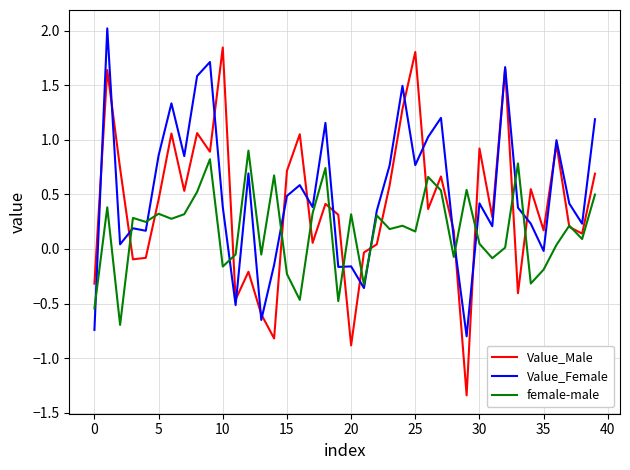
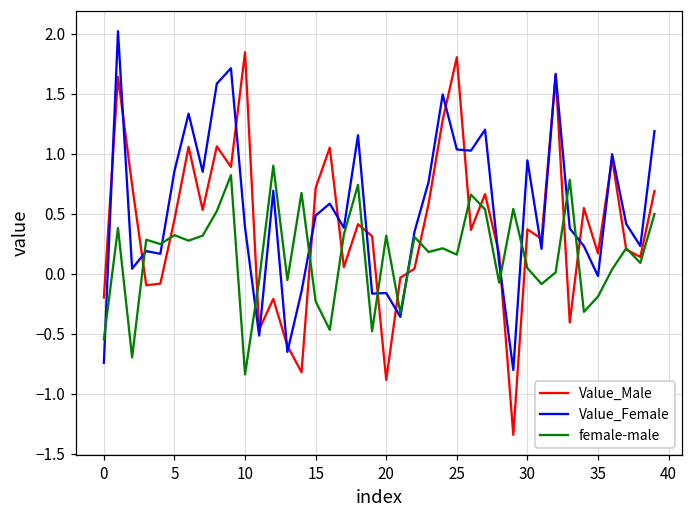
  {
    "Value_Male": {
-     "0": -0.32,
+     "0": -0.20,
      "5": 0.45,
      "10": 1.85,
      "15": 0.72,
      "20": -0.88,
      "25": 1.81,
-     "30": 0.92,
+     "30": 0.37,
      "35": 0.17
    },
    "Value_Female": {
      "0": -0.74,
      "5": 0.86,
      "10": 0.38,
      "15": 0.49,
      "20": -0.16,
-     "25": 0.77,
-     "30": 0.42,
+     "25": 1.04,
+     "30": 0.95,
      "35": -0.02
    },
    "female-male": {
      "0": -0.55,
      "5": 0.32,
-     "10": -0.16,
+     "10": -0.84,
      "15": -0.23,
      "20": 0.32,
      "25": 0.16,
      "30": 0.05,
      "35": -0.19
    }
  }
